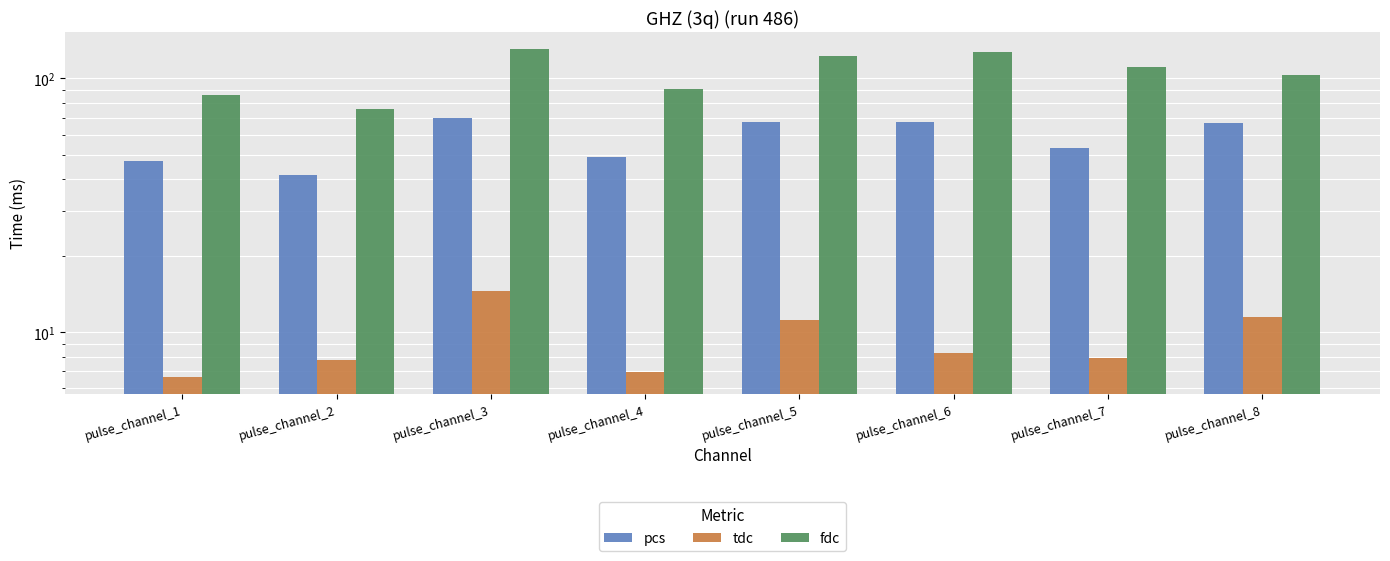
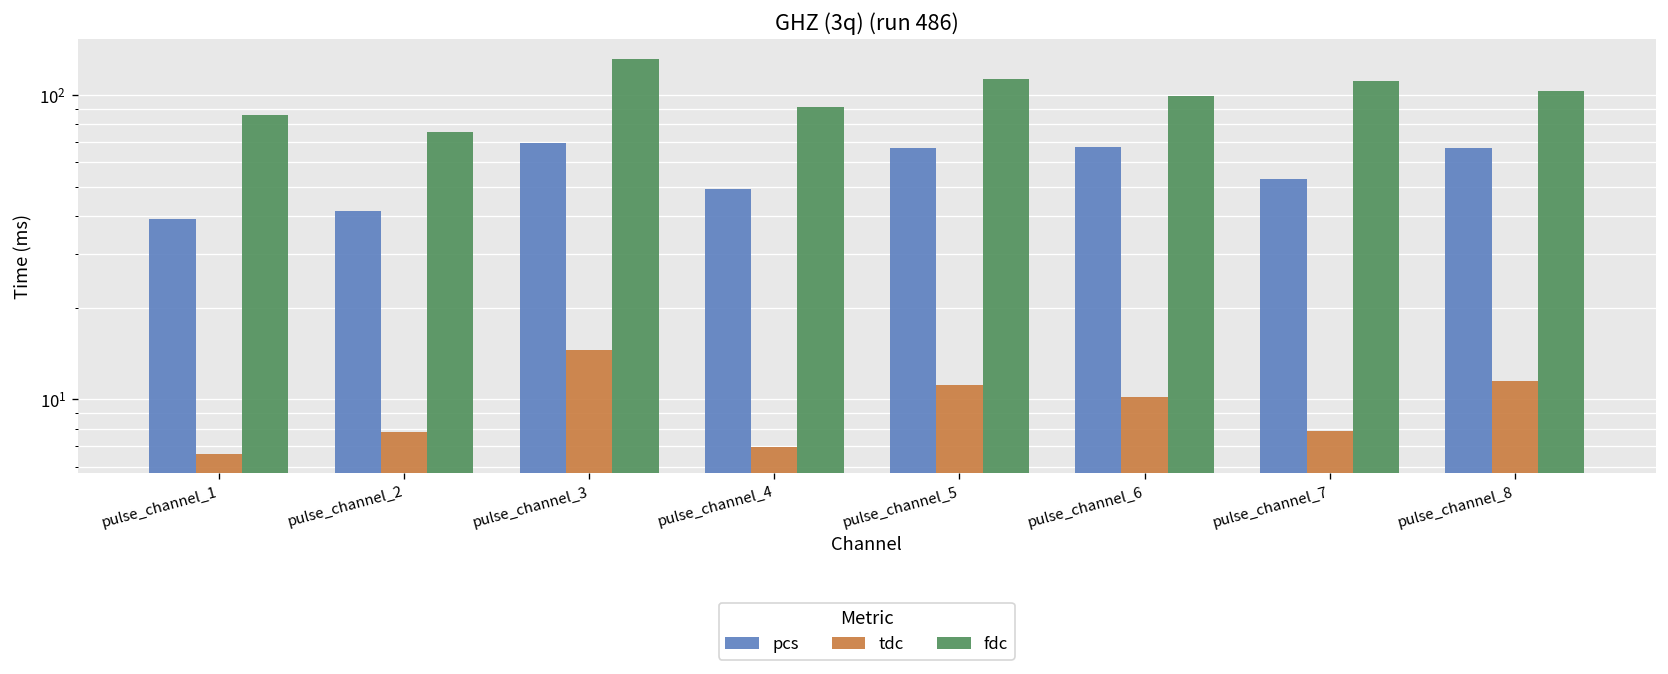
  {
    "pcs": {
-     "pulse_channel_1": 47,
+     "pulse_channel_1": 39,
      "pulse_channel_2": 42,
      "pulse_channel_3": 70,
      "pulse_channel_4": 49,
      "pulse_channel_5": 67,
      "pulse_channel_6": 68,
      "pulse_channel_7": 53,
      "pulse_channel_8": 67
    },
    "tdc": {
      "pulse_channel_1": 6.6,
      "pulse_channel_2": 7.8,
      "pulse_channel_3": 15,
      "pulse_channel_4": 7.0,
      "pulse_channel_5": 11,
-     "pulse_channel_6": 8.3,
+     "pulse_channel_6": 10.1,
      "pulse_channel_7": 7.9,
      "pulse_channel_8": 11
    },
    "fdc": {
      "pulse_channel_1": 86,
      "pulse_channel_2": 76,
      "pulse_channel_3": 130,
      "pulse_channel_4": 91,
-     "pulse_channel_5": 120,
-     "pulse_channel_6": 130,
+     "pulse_channel_5": 110,
+     "pulse_channel_6": 99,
      "pulse_channel_7": 110,
      "pulse_channel_8": 103
    }
  }
